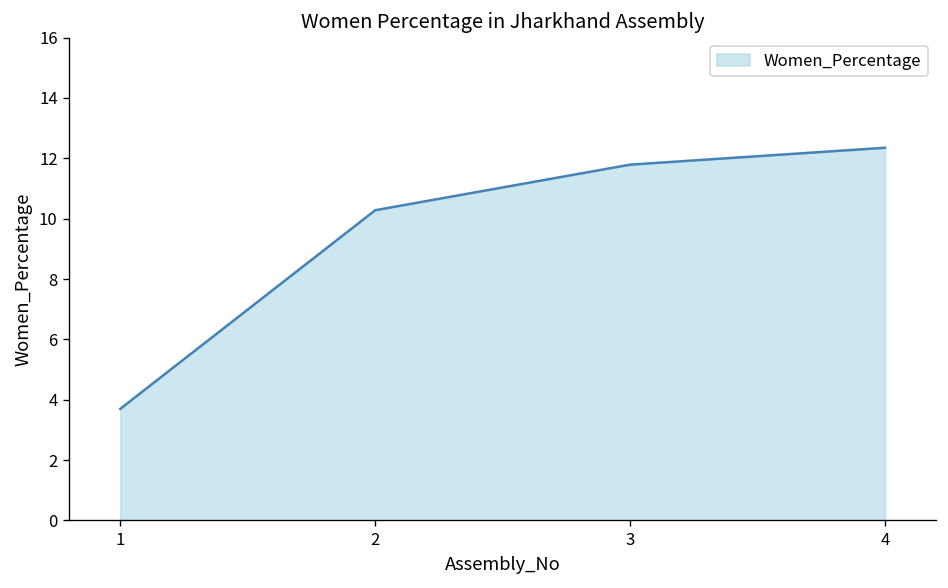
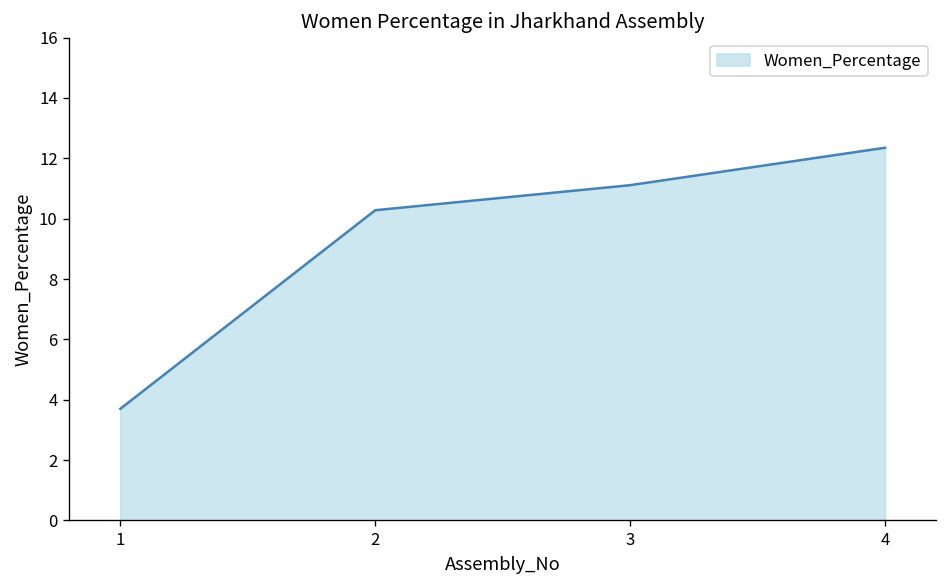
  {
    "1": 3.7,
    "2": 10.3,
-   "3": 11.8,
+   "3": 11.1,
    "4": 12.4
  }
